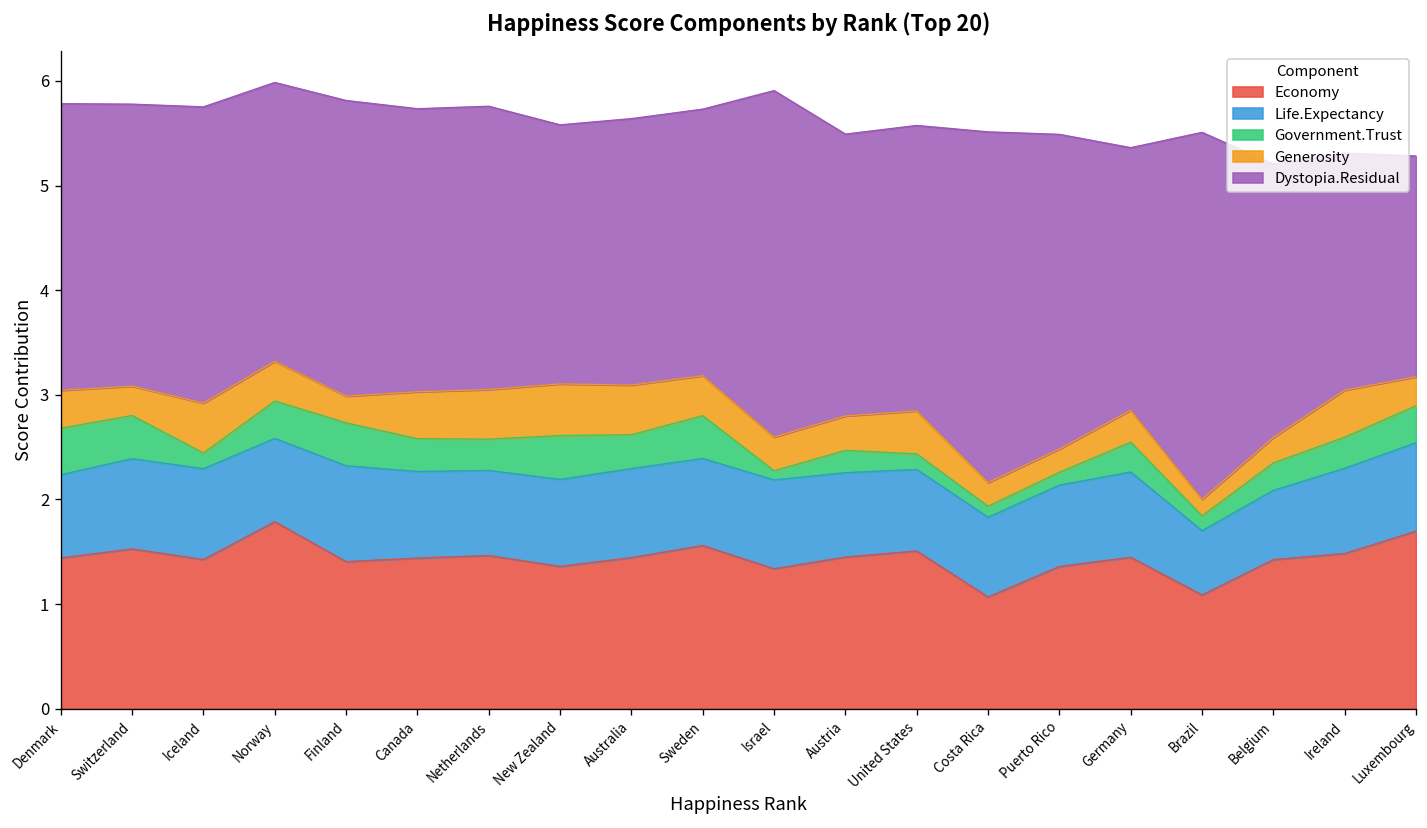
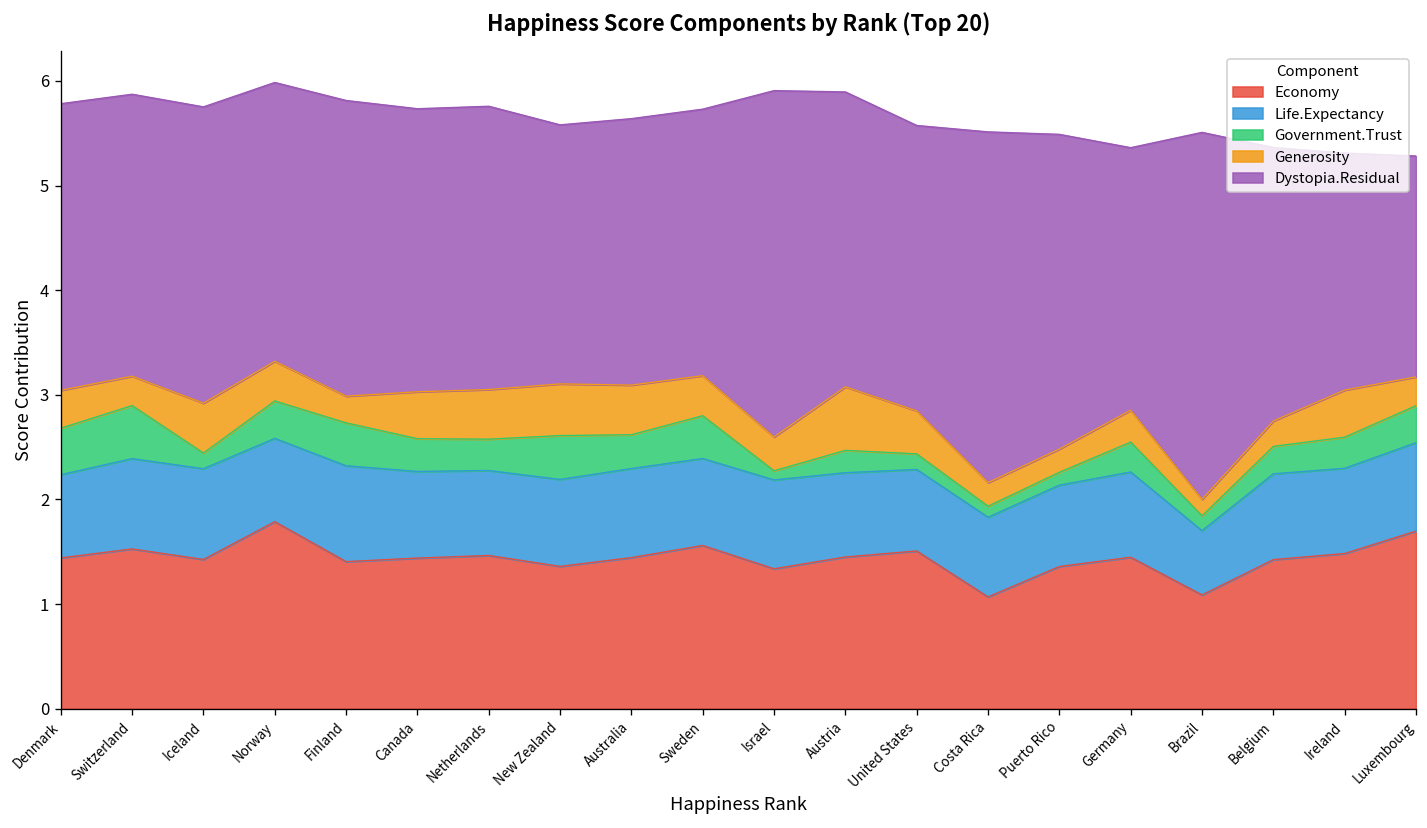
  {
    "Economy": {
      "Denmark": 1.4,
      "Switzerland": 1.5,
      "Iceland": 1.4,
      "Norway": 1.8,
      "Finland": 1.4,
      "Canada": 1.4,
      "Netherlands": 1.5,
      "New Zealand": 1.4,
      "Australia": 1.4,
      "Sweden": 1.6,
      "Israel": 1.3,
      "Austria": 1.5,
      "United States": 1.5,
      "Costa Rica": 1.1,
      "Puerto Rico": 1.4,
      "Germany": 1.4,
      "Brazil": 1.1,
      "Belgium": 1.4,
      "Ireland": 1.5,
      "Luxembourg": 1.7
    },
    "Life.Expectancy": {
      "Denmark": 0.8,
      "Switzerland": 0.9,
      "Iceland": 0.9,
      "Norway": 0.8,
      "Finland": 0.9,
      "Canada": 0.8,
      "Netherlands": 0.8,
      "New Zealand": 0.8,
      "Australia": 0.9,
      "Sweden": 0.8,
      "Israel": 0.8,
      "Austria": 0.8,
      "United States": 0.8,
      "Costa Rica": 0.8,
      "Puerto Rico": 0.8,
      "Germany": 0.8,
      "Brazil": 0.6,
-     "Belgium": 0.7,
+     "Belgium": 0.8,
      "Ireland": 0.8,
      "Luxembourg": 0.8
    },
    "Government.Trust": {
      "Denmark": 0.4,
-     "Switzerland": 0.4,
+     "Switzerland": 0.5,
      "Iceland": 0.1,
      "Norway": 0.4,
      "Finland": 0.4,
      "Canada": 0.3,
      "Netherlands": 0.3,
      "New Zealand": 0.4,
      "Australia": 0.3,
      "Sweden": 0.4,
      "Israel": 0.1,
      "Austria": 0.2,
      "United States": 0.1,
      "Costa Rica": 0.1,
      "Puerto Rico": 0.1,
      "Germany": 0.3,
      "Brazil": 0.1,
      "Belgium": 0.3,
      "Ireland": 0.3,
      "Luxembourg": 0.4
    },
    "Generosity": {
      "Denmark": 0.4,
      "Switzerland": 0.3,
      "Iceland": 0.5,
      "Norway": 0.4,
      "Finland": 0.3,
      "Canada": 0.4,
      "Netherlands": 0.5,
      "New Zealand": 0.5,
      "Australia": 0.5,
      "Sweden": 0.4,
      "Israel": 0.3,
-     "Austria": 0.3,
+     "Austria": 0.6,
      "United States": 0.4,
      "Costa Rica": 0.2,
      "Puerto Rico": 0.2,
      "Germany": 0.3,
      "Brazil": 0.2,
      "Belgium": 0.2,
      "Ireland": 0.4,
      "Luxembourg": 0.3
    },
    "Dystopia.Residual": {
      "Denmark": 2.7,
      "Switzerland": 2.7,
      "Iceland": 2.8,
      "Norway": 2.7,
      "Finland": 2.8,
      "Canada": 2.7,
      "Netherlands": 2.7,
      "New Zealand": 2.5,
      "Australia": 2.5,
      "Sweden": 2.5,
      "Israel": 3.3,
-     "Austria": 2.7,
+     "Austria": 2.8,
      "United States": 2.7,
      "Costa Rica": 3.4,
      "Puerto Rico": 3.0,
      "Germany": 2.5,
      "Brazil": 3.5,
      "Luxembourg": 2.1
    }
  }
